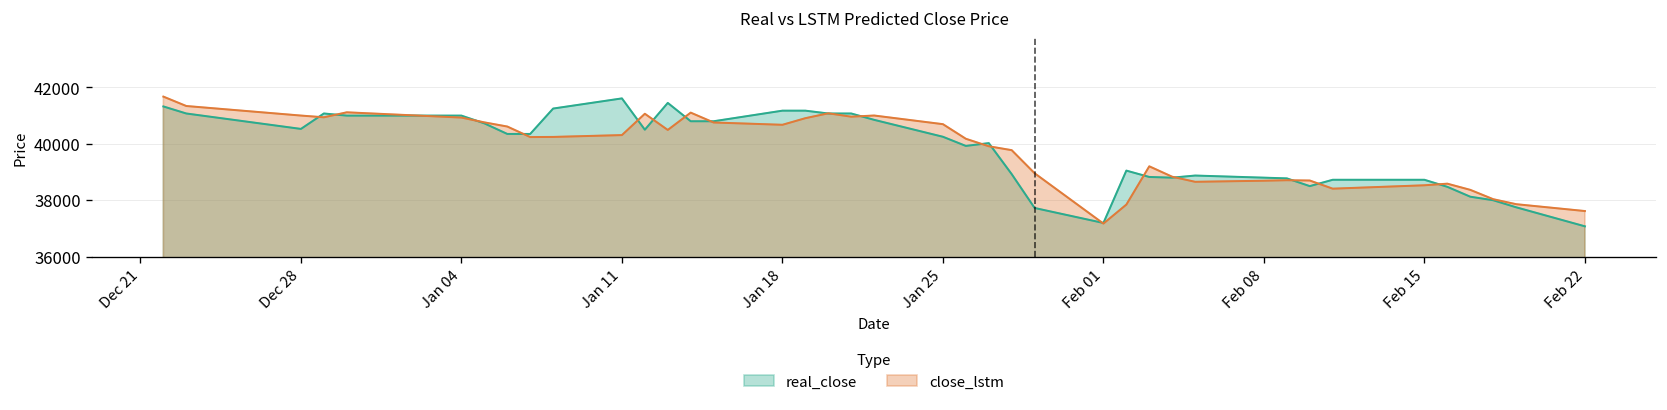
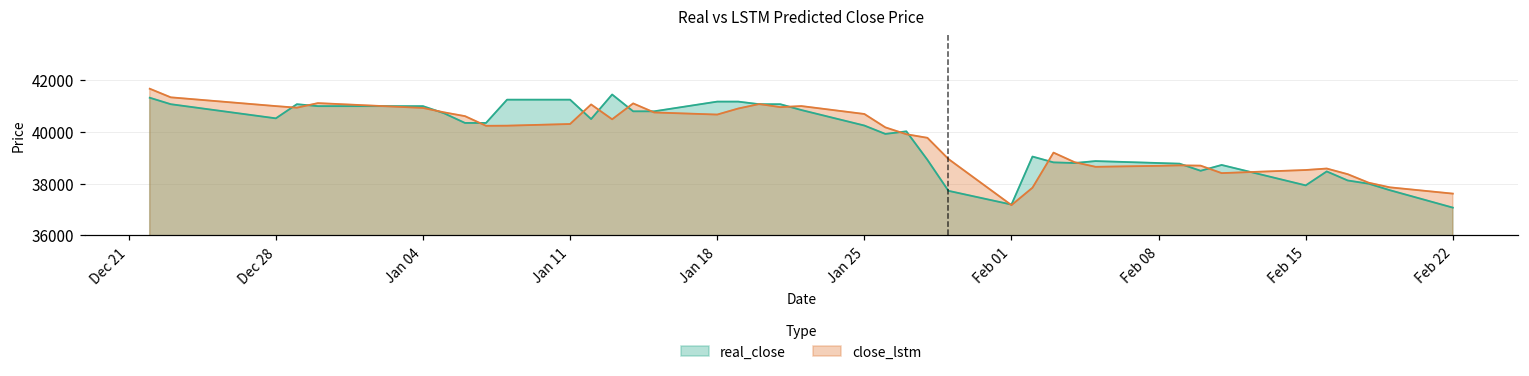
  {
    "real_close": {
      "Dec 28": 40500,
-     "Jan 11": 41600,
+     "Jan 11": 41300,
      "Jan 18": 41200,
      "Jan 25": 40300,
      "Feb 08": 38800,
-     "Feb 15": 38700,
+     "Feb 15": 37900,
      "Feb 22": 37100
    },
    "close_lstm": {
      "Dec 28": 41000,
      "Jan 11": 40300,
      "Jan 18": 40700,
      "Jan 25": 40700,
      "Feb 08": 38700,
      "Feb 15": 38500,
      "Feb 22": 37600
    }
  }
